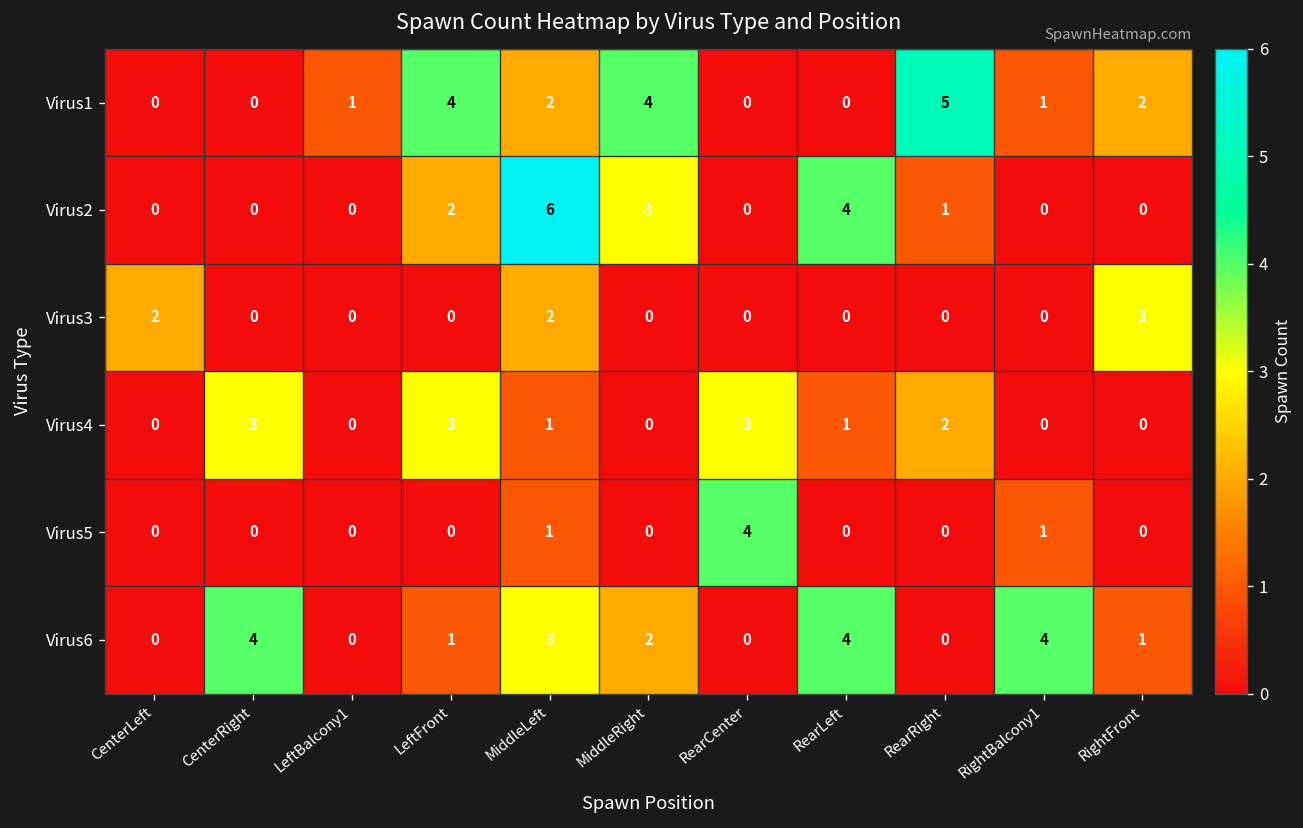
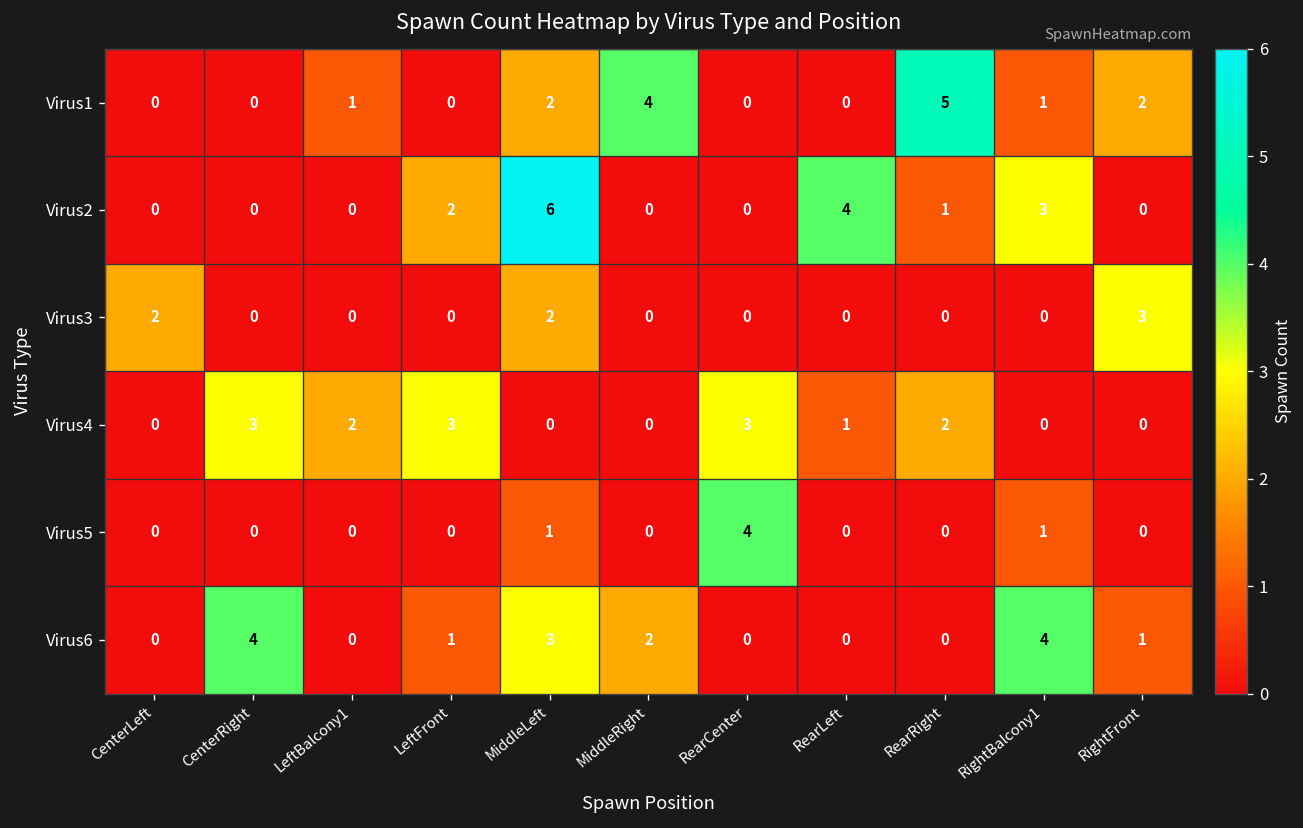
  {
    "Virus1": {
      "CenterLeft": 0,
      "CenterRight": 0,
      "LeftBalcony1": 1,
-     "LeftFront": 4,
+     "LeftFront": 0,
      "MiddleLeft": 2,
      "MiddleRight": 4,
      "RearCenter": 0,
      "RearLeft": 0,
      "RearRight": 5,
      "RightBalcony1": 1,
      "RightFront": 2
    },
    "Virus2": {
      "CenterLeft": 0,
      "CenterRight": 0,
      "LeftBalcony1": 0,
      "LeftFront": 2,
      "MiddleLeft": 6,
-     "MiddleRight": 3,
+     "MiddleRight": 0,
      "RearCenter": 0,
      "RearLeft": 4,
      "RearRight": 1,
-     "RightBalcony1": 0,
+     "RightBalcony1": 3,
      "RightFront": 0
    },
    "Virus3": {
      "CenterLeft": 2,
      "CenterRight": 0,
      "LeftBalcony1": 0,
      "LeftFront": 0,
      "MiddleLeft": 2,
      "MiddleRight": 0,
      "RearCenter": 0,
      "RearLeft": 0,
      "RearRight": 0,
      "RightBalcony1": 0,
      "RightFront": 3
    },
    "Virus4": {
      "CenterLeft": 0,
      "CenterRight": 3,
-     "LeftBalcony1": 0,
+     "LeftBalcony1": 2,
      "LeftFront": 3,
-     "MiddleLeft": 1,
+     "MiddleLeft": 0,
      "MiddleRight": 0,
      "RearCenter": 3,
      "RearLeft": 1,
      "RearRight": 2,
      "RightBalcony1": 0,
      "RightFront": 0
    },
    "Virus5": {
      "CenterLeft": 0,
      "CenterRight": 0,
      "LeftBalcony1": 0,
      "LeftFront": 0,
      "MiddleLeft": 1,
      "MiddleRight": 0,
      "RearCenter": 4,
      "RearLeft": 0,
      "RearRight": 0,
      "RightBalcony1": 1,
      "RightFront": 0
    },
    "Virus6": {
      "CenterLeft": 0,
      "CenterRight": 4,
      "LeftBalcony1": 0,
      "LeftFront": 1,
      "MiddleLeft": 3,
      "MiddleRight": 2,
      "RearCenter": 0,
-     "RearLeft": 4,
+     "RearLeft": 0,
      "RearRight": 0,
      "RightBalcony1": 4,
      "RightFront": 1
    }
  }
